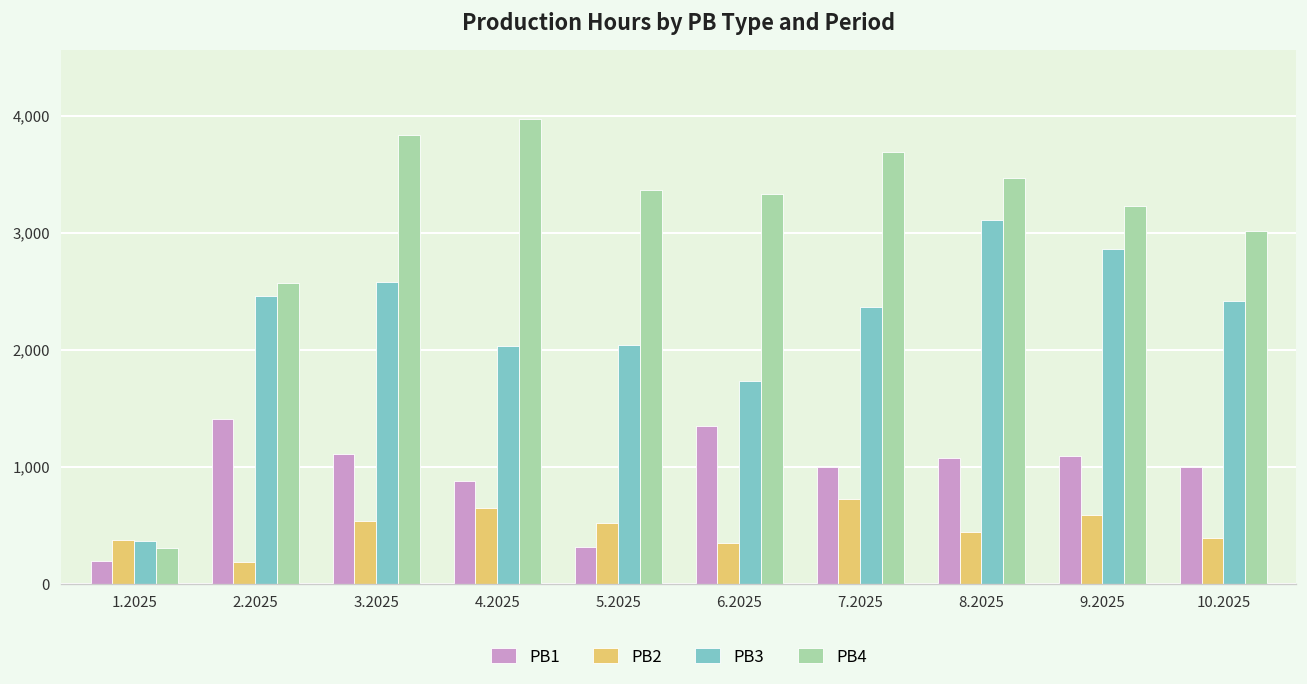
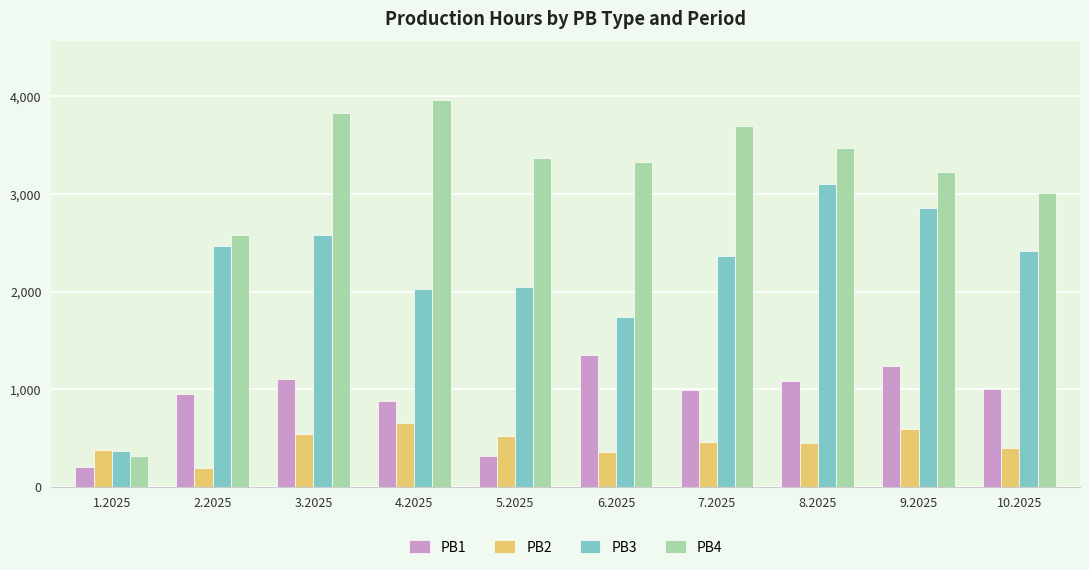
  {
    "PB1": {
      "1.2025": "200",
-     "2.2025": "1,400",
+     "2.2025": "1,000",
      "3.2025": "1,100",
      "4.2025": "900",
      "5.2025": "300",
      "6.2025": "1,400",
      "7.2025": "1,000",
      "8.2025": "1,100",
-     "9.2025": "1,100",
+     "9.2025": "1,200",
      "10.2025": "1,000"
    },
    "PB2": {
      "1.2025": "400",
      "2.2025": "200",
      "3.2025": "500",
      "4.2025": "700",
      "5.2025": "500",
      "6.2025": "400",
-     "7.2025": "700",
+     "7.2025": "500",
      "8.2025": "400",
      "9.2025": "600",
      "10.2025": "400"
    }
  }
